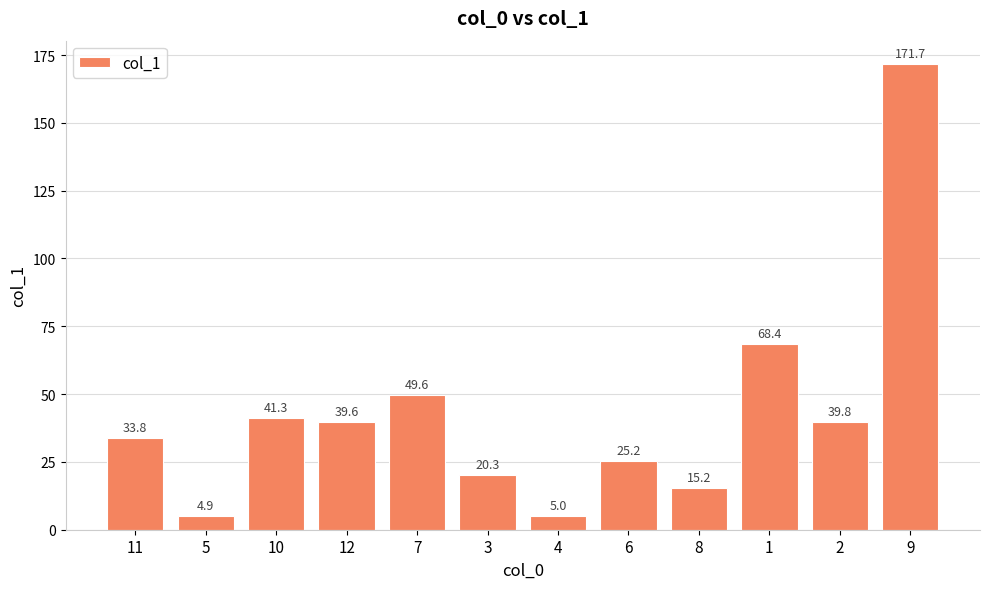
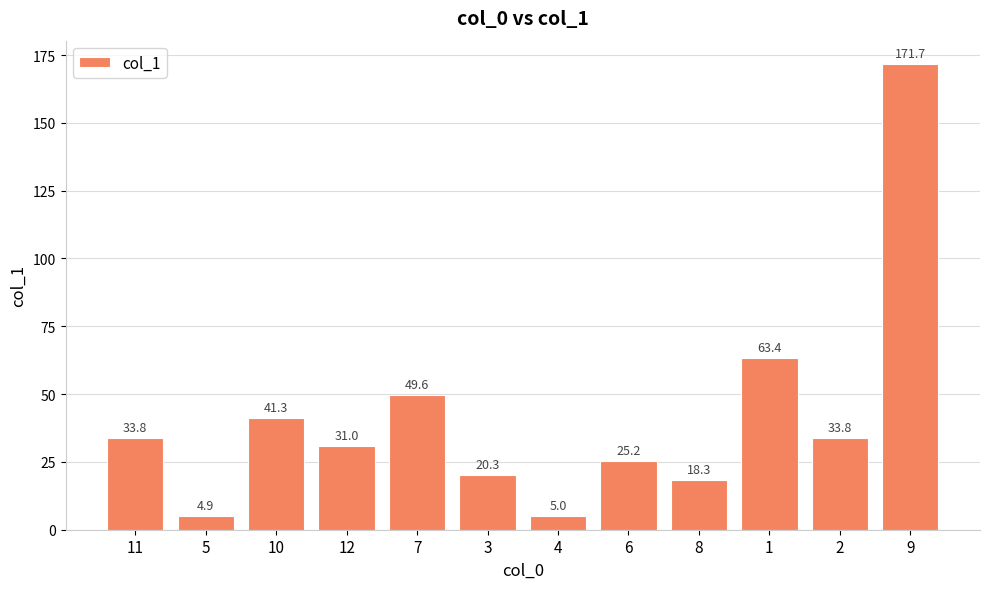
  {
    "11": 33.8,
    "5": 4.9,
    "10": 41.3,
-   "12": 39.6,
+   "12": 31.0,
    "7": 49.6,
    "3": 20.3,
    "4": 5.0,
    "6": 25.2,
-   "8": 15.2,
-   "1": 68.4,
-   "2": 39.8,
+   "8": 18.3,
+   "1": 63.4,
+   "2": 33.8,
    "9": 171.7
  }
